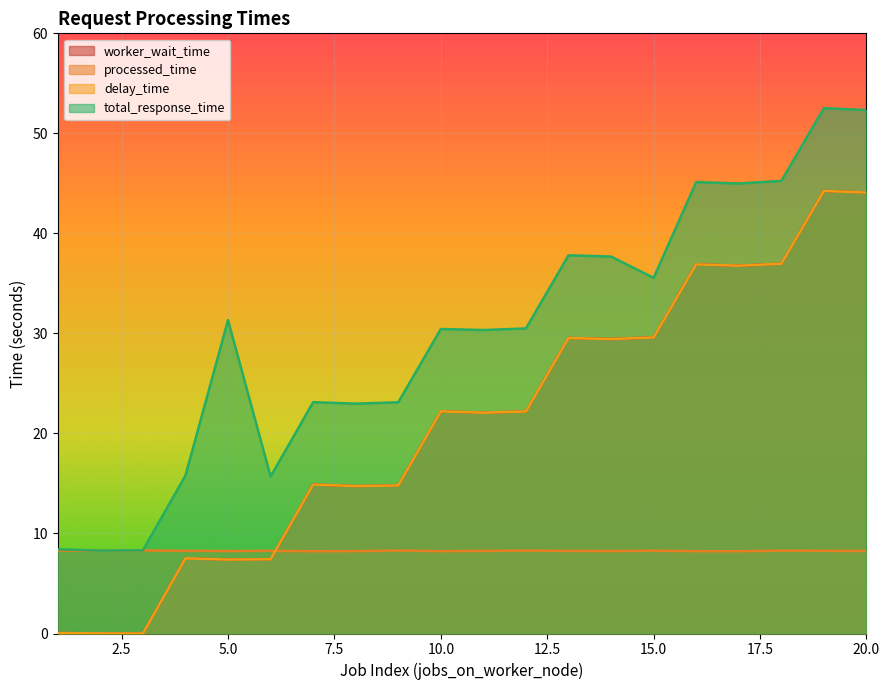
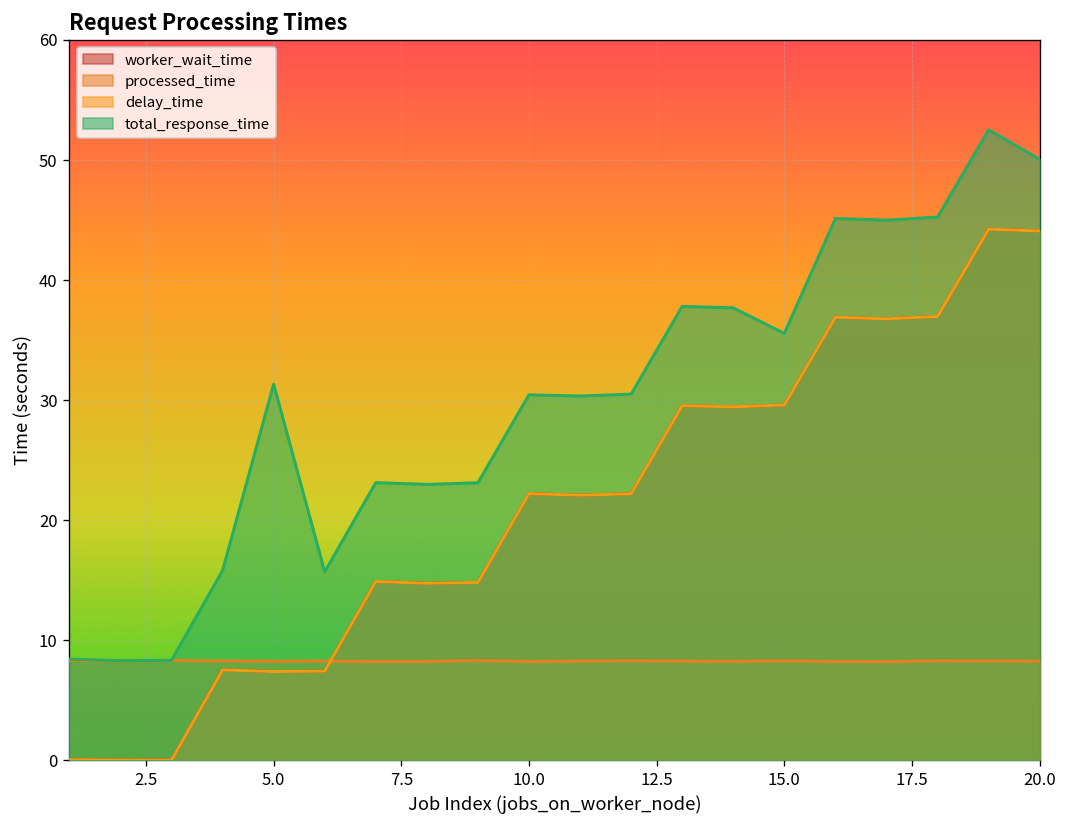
  {
    "total_response_time": {
      "5.0": 31.3,
      "10.0": 30.4,
      "15.0": 35.6,
-     "20.0": 52.3
+     "20.0": 50.1
    }
  }
